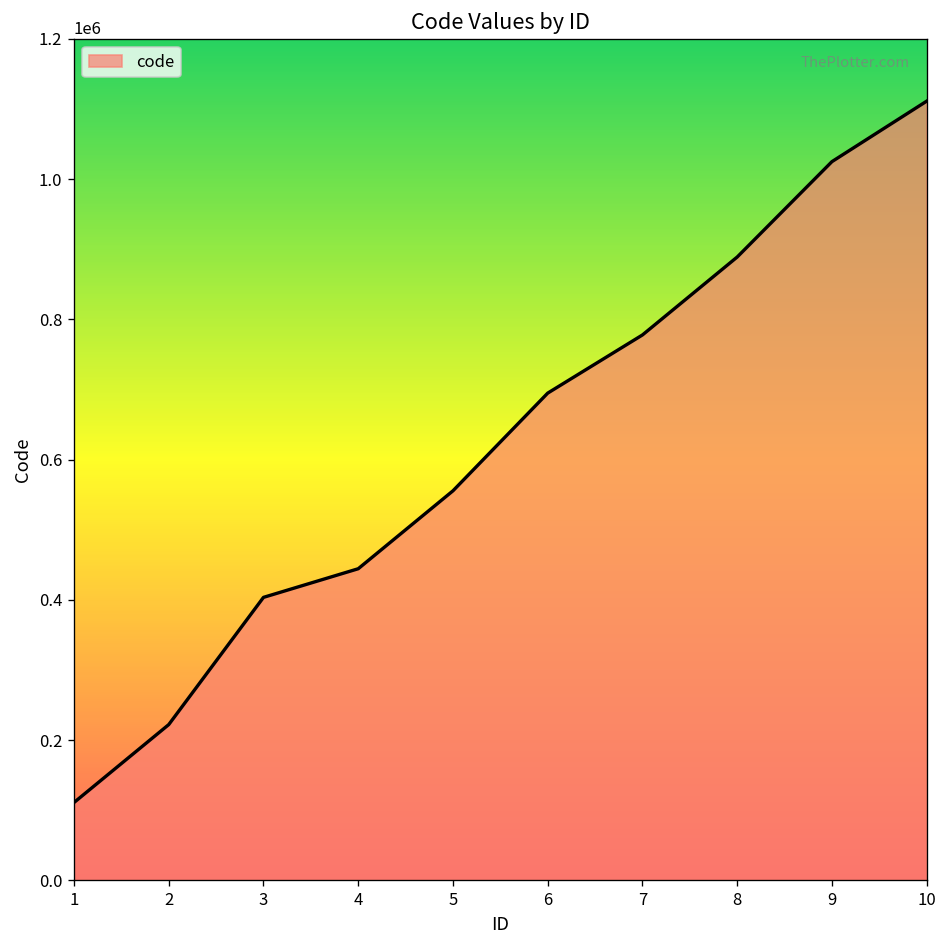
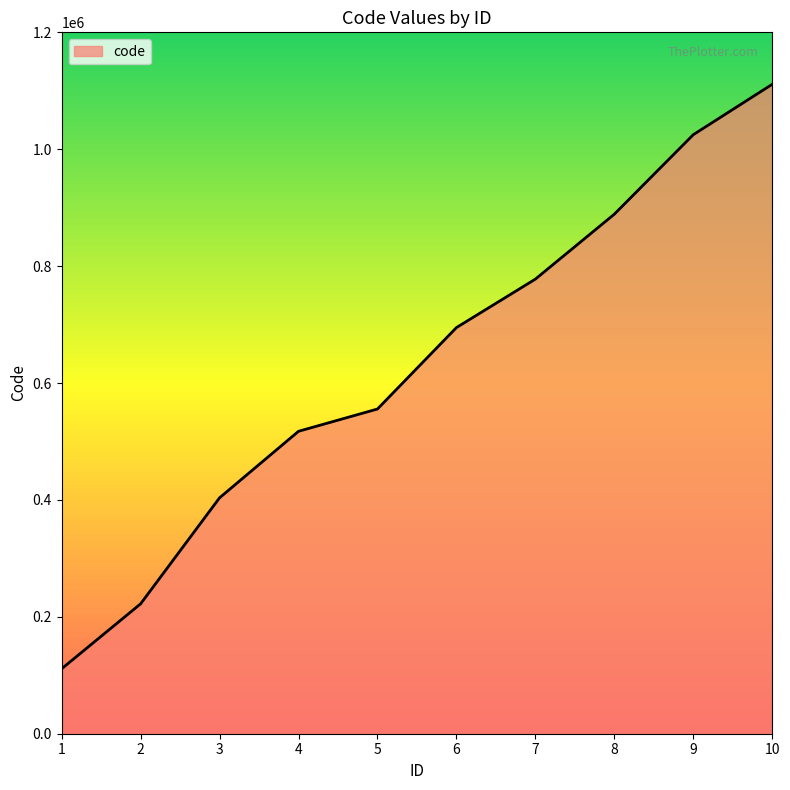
  {
    "1": 110000,
    "2": 220000,
    "3": 400000,
-   "4": 440000,
+   "4": 520000,
    "5": 560000,
    "6": 690000,
    "7": 780000,
    "8": 890000,
    "9": 1020000,
    "10": 1110000
  }
